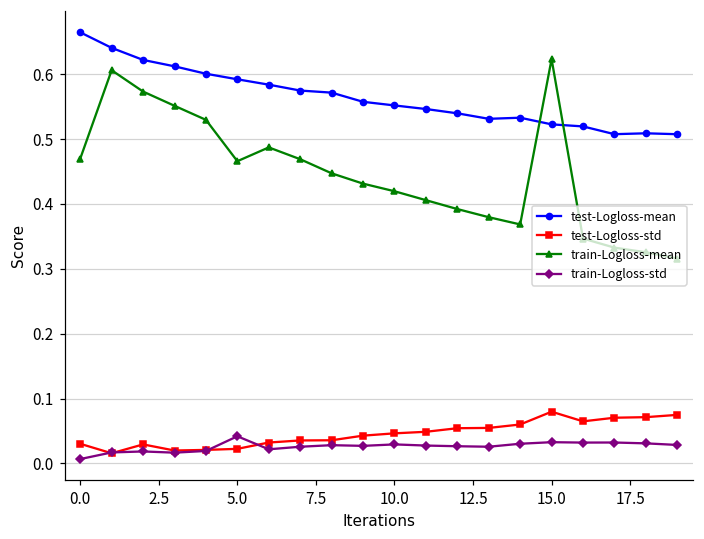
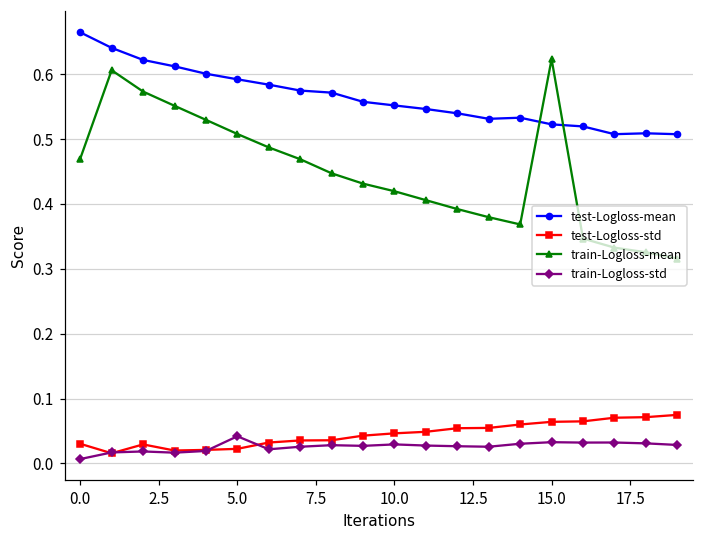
  {
    "test-Logloss-mean": {
      "0.0": 0.66,
      "5.0": 0.59,
      "10.0": 0.55,
      "15.0": 0.52
    },
    "test-Logloss-std": {
      "0.0": 0.03,
      "5.0": 0.02,
      "10.0": 0.05,
-     "15.0": 0.08
+     "15.0": 0.06
    },
    "train-Logloss-mean": {
      "0.0": 0.47,
-     "5.0": 0.47,
+     "5.0": 0.51,
      "10.0": 0.42,
      "15.0": 0.62
    },
    "train-Logloss-std": {
      "0.0": 0.01,
      "5.0": 0.04,
      "10.0": 0.03,
      "15.0": 0.03
    }
  }
